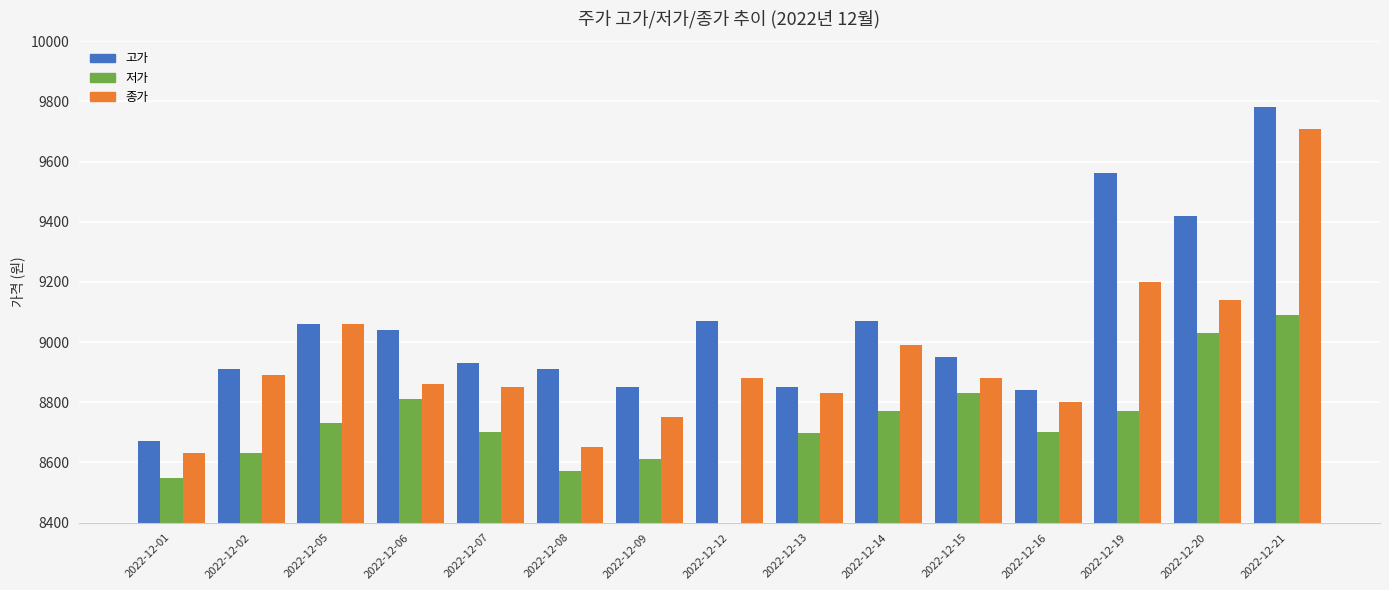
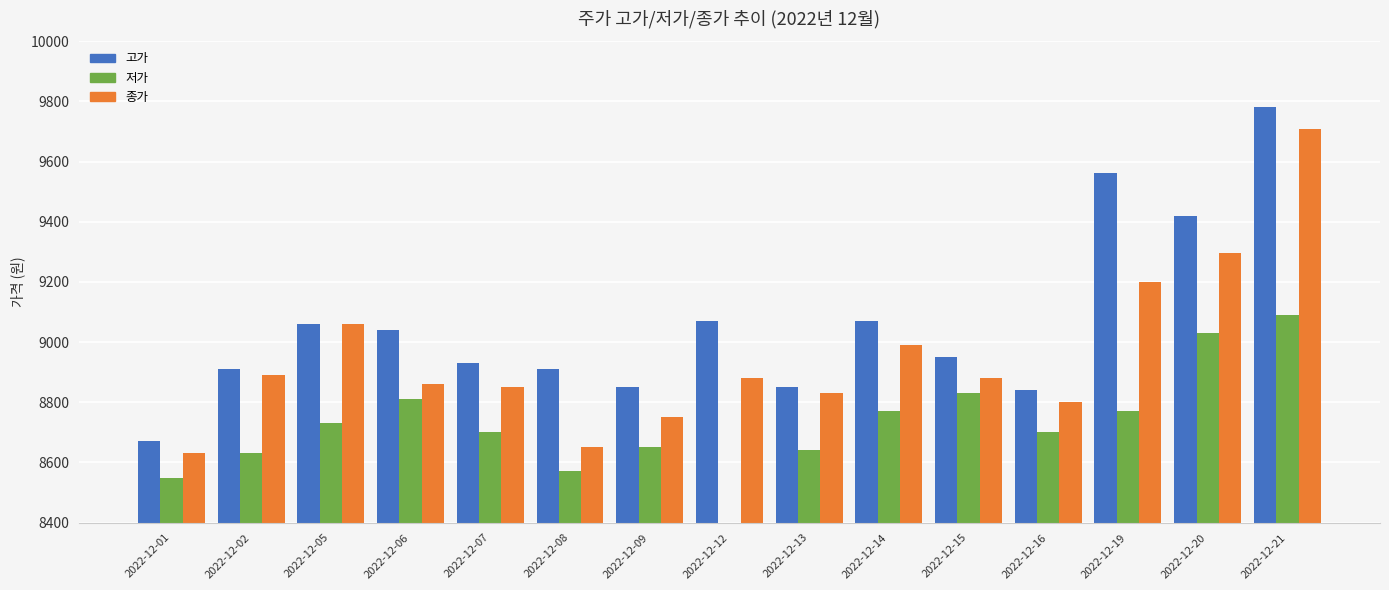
  {
    "고가": {
      "2022-12-01": 8670,
      "2022-12-02": 8910,
      "2022-12-05": 9060,
      "2022-12-06": 9040,
      "2022-12-07": 8930,
      "2022-12-08": 8910,
      "2022-12-09": 8850,
      "2022-12-12": 9070,
      "2022-12-13": 8850,
      "2022-12-14": 9070,
      "2022-12-15": 8950,
      "2022-12-16": 8840,
      "2022-12-19": 9560,
      "2022-12-20": 9420,
      "2022-12-21": 9780
    },
    "저가": {
      "2022-12-01": 8550,
      "2022-12-02": 8630,
      "2022-12-05": 8730,
      "2022-12-06": 8810,
      "2022-12-07": 8700,
      "2022-12-08": 8570,
-     "2022-12-09": 8610,
+     "2022-12-09": 8650,
      "2022-12-12": 8400,
-     "2022-12-13": 8700,
+     "2022-12-13": 8640,
      "2022-12-14": 8770,
      "2022-12-15": 8830,
      "2022-12-16": 8700,
      "2022-12-19": 8770,
      "2022-12-20": 9030,
      "2022-12-21": 9090
    },
    "종가": {
      "2022-12-01": 8630,
      "2022-12-02": 8890,
      "2022-12-05": 9060,
      "2022-12-06": 8860,
      "2022-12-07": 8850,
      "2022-12-08": 8650,
      "2022-12-09": 8750,
      "2022-12-12": 8880,
      "2022-12-13": 8830,
      "2022-12-14": 8990,
      "2022-12-15": 8880,
      "2022-12-16": 8800,
      "2022-12-19": 9200,
-     "2022-12-20": 9140,
+     "2022-12-20": 9300,
      "2022-12-21": 9710
    }
  }
